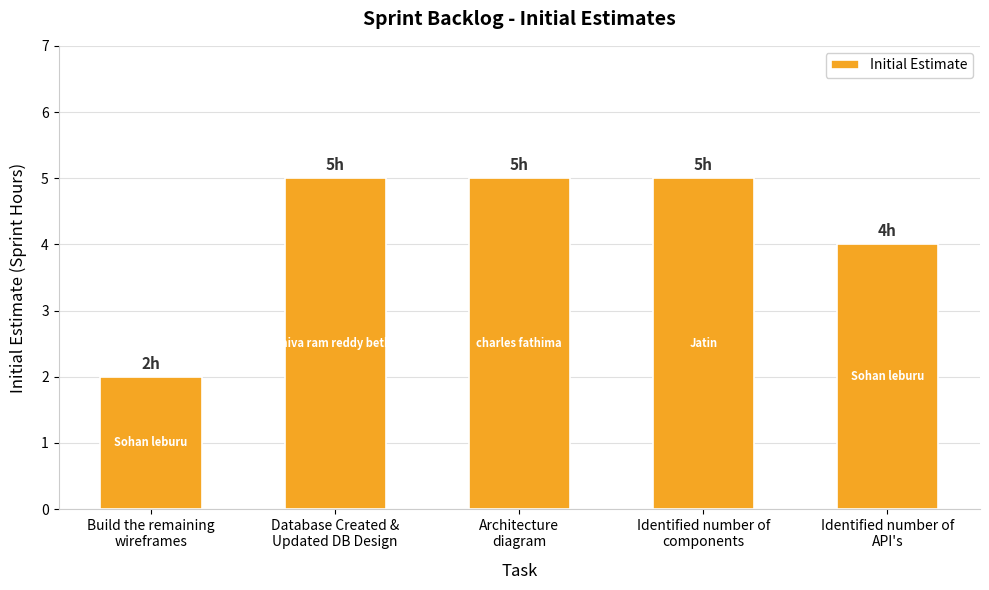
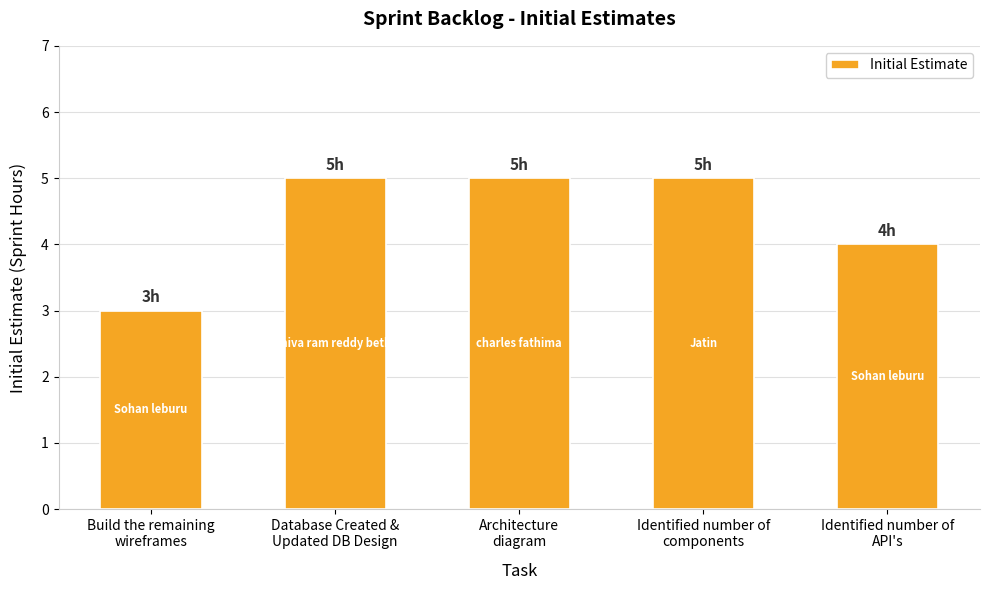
  {
-   "Build the remaining wireframes": "2h",
+   "Build the remaining wireframes": "3h",
    "Database Created & Updated DB Design": "5h",
    "Architecture diagram": "5h",
    "Identified number of components": "5h",
    "Identified number of API's": "4h"
  }
